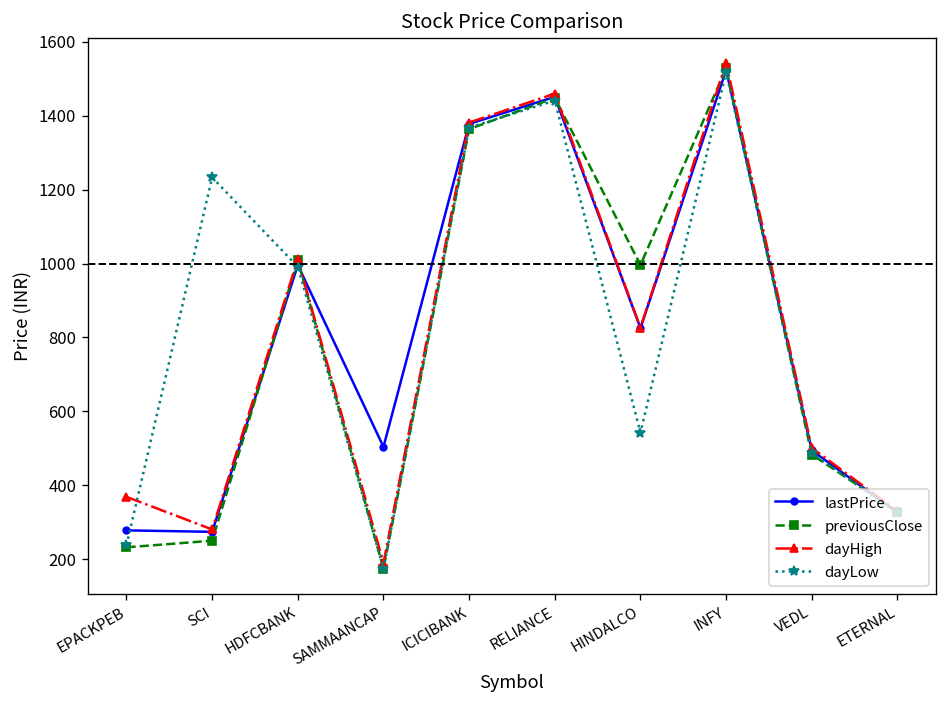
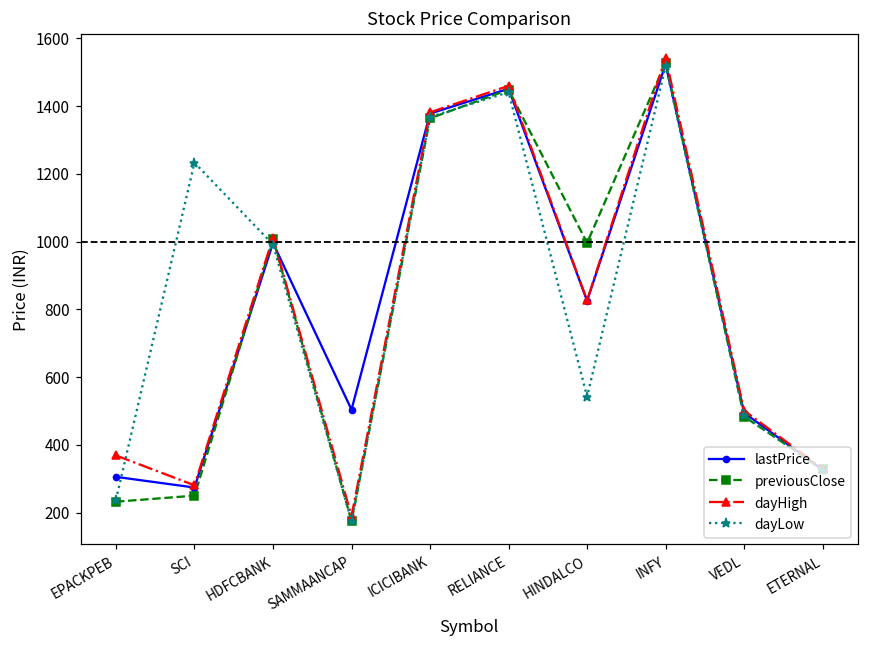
  {
    "lastPrice": {
-     "EPACKPEB": 280,
+     "EPACKPEB": 310,
      "SAMMAANCAP": 500
    },
    "previousClose": {
      "SCI": 250,
      "HINDALCO": 1000
    },
    "dayHigh": {
      "EPACKPEB": 370,
      "SAMMAANCAP": 190,
      "RELIANCE": 1460,
      "INFY": 1540
    },
    "dayLow": {
      "SCI": 1230,
      "HINDALCO": 540
    }
  }
